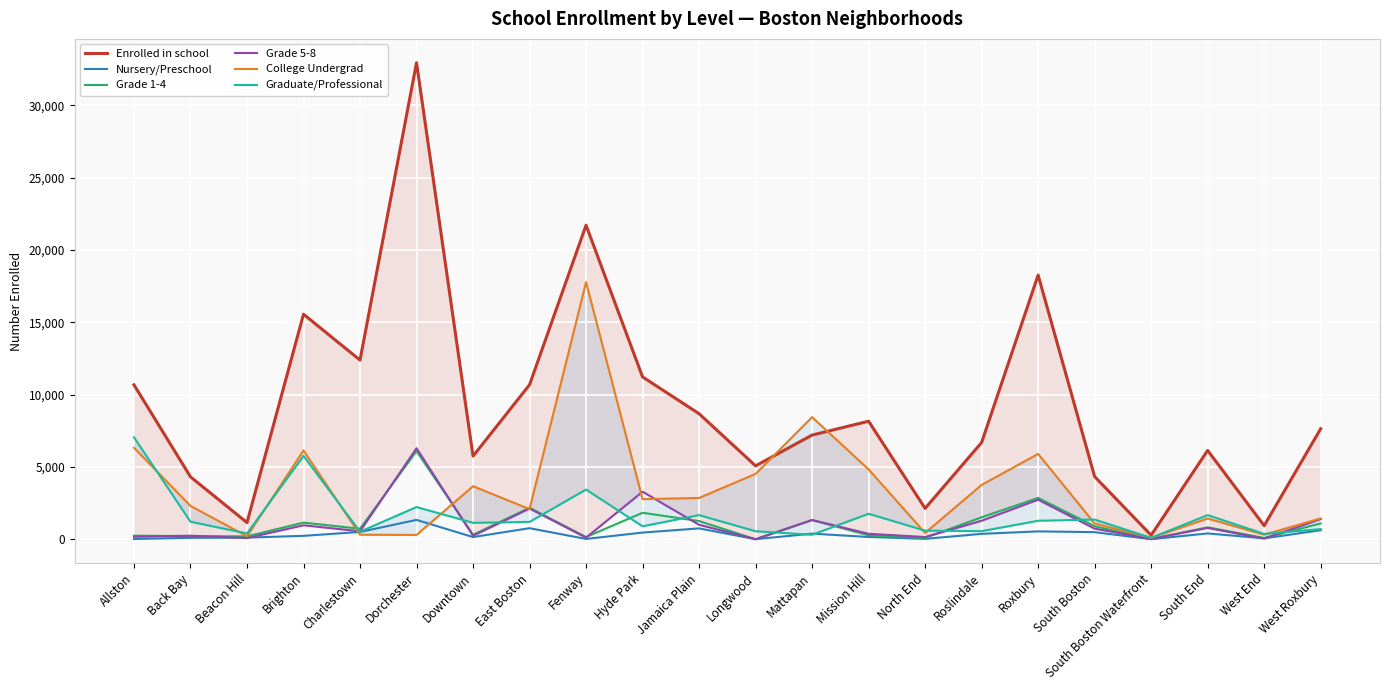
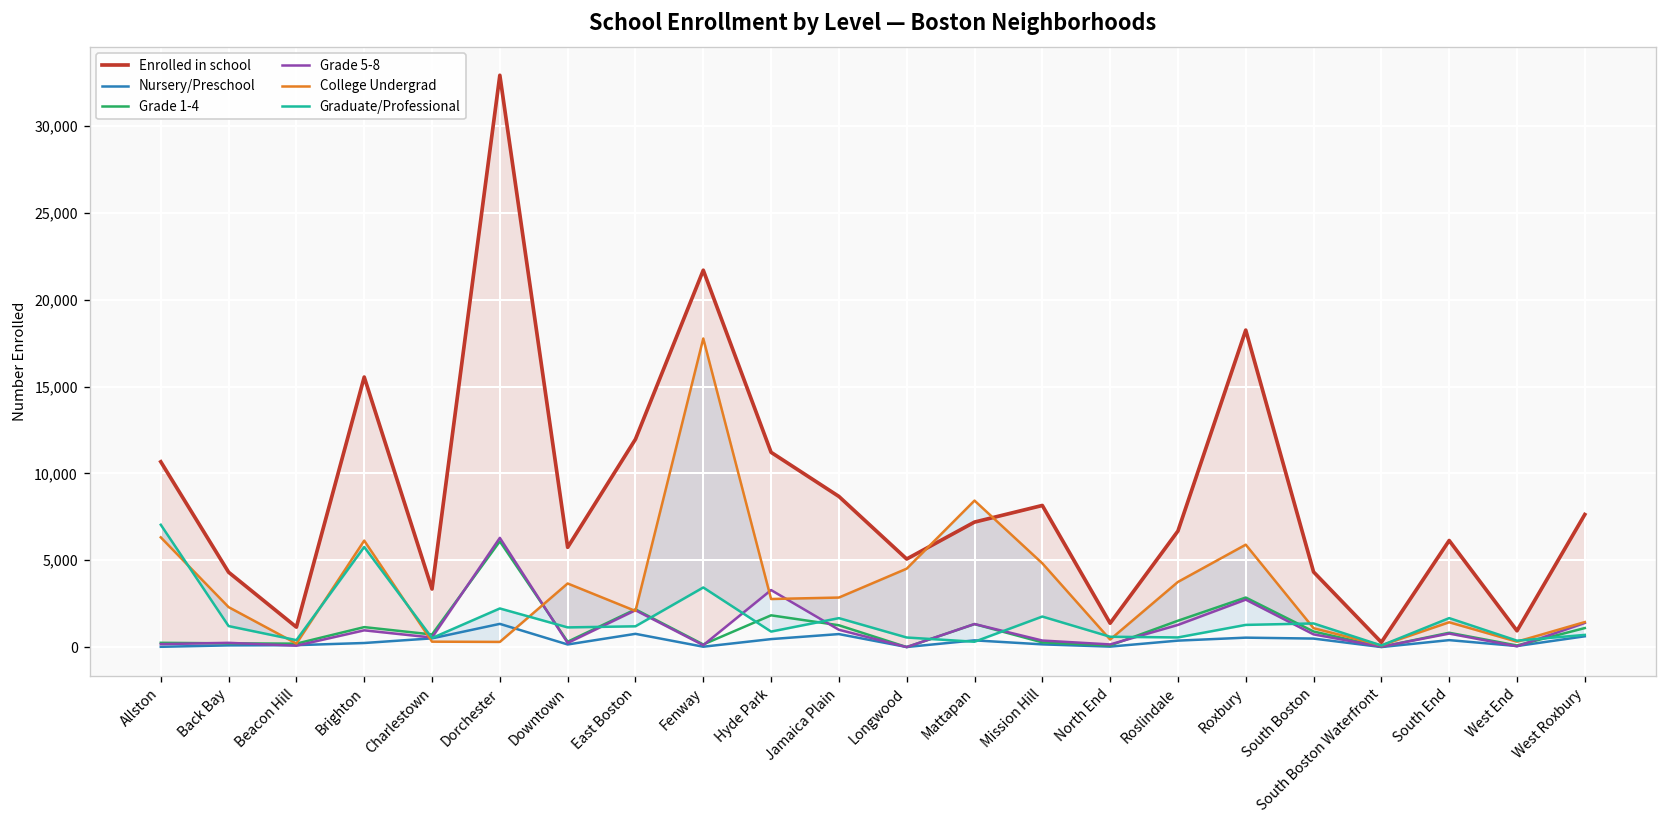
  {
    "Enrolled in school": {
      "Allston": "10,700",
      "Back Bay": "4,300",
      "Beacon Hill": "1,200",
      "Brighton": "15,600",
-     "Charlestown": "12,400",
+     "Charlestown": "3,300",
      "Dorchester": "32,900",
      "Downtown": "5,700",
-     "East Boston": "10,700",
+     "East Boston": "12,000",
      "Fenway": "21,700",
      "Hyde Park": "11,200",
      "Jamaica Plain": "8,700",
      "Longwood": "5,100",
      "Mattapan": "7,200",
      "Mission Hill": "8,200",
-     "North End": "2,100",
+     "North End": "1,400",
      "Roslindale": "6,700",
      "Roxbury": "18,300",
      "South Boston": "4,300",
      "South Boston Waterfront": "300",
      "South End": "6,100",
      "West End": "900",
      "West Roxbury": "7,600"
    },
    "Grade 1-4": {
      "Brighton": "1,200",
      "Charlestown": "700",
      "Dorchester": "6,100",
      "Hyde Park": "1,800",
      "Jamaica Plain": "1,300",
      "Roslindale": "1,500",
      "West Roxbury": "1,100"
    },
    "Grade 5-8": {
      "Brighton": "1,000",
      "Dorchester": "6,300",
      "Hyde Park": "3,300",
      "Jamaica Plain": "1,000",
      "Roslindale": "1,300"
    },
    "College Undergrad": {
      "Allston": "6,300",
      "Charlestown": "300",
      "Dorchester": "300",
      "South Boston": "1,100",
      "South End": "1,400"
    },
    "Graduate/Professional": {
      "Back Bay": "1,200",
      "Brighton": "5,800",
      "Downtown": "1,100",
      "East Boston": "1,200",
      "Fenway": "3,400",
      "Hyde Park": "900",
      "Jamaica Plain": "1,700",
      "Longwood": "600",
      "Mission Hill": "1,800",
      "Roslindale": "600",
      "Roxbury": "1,300"
    }
  }
